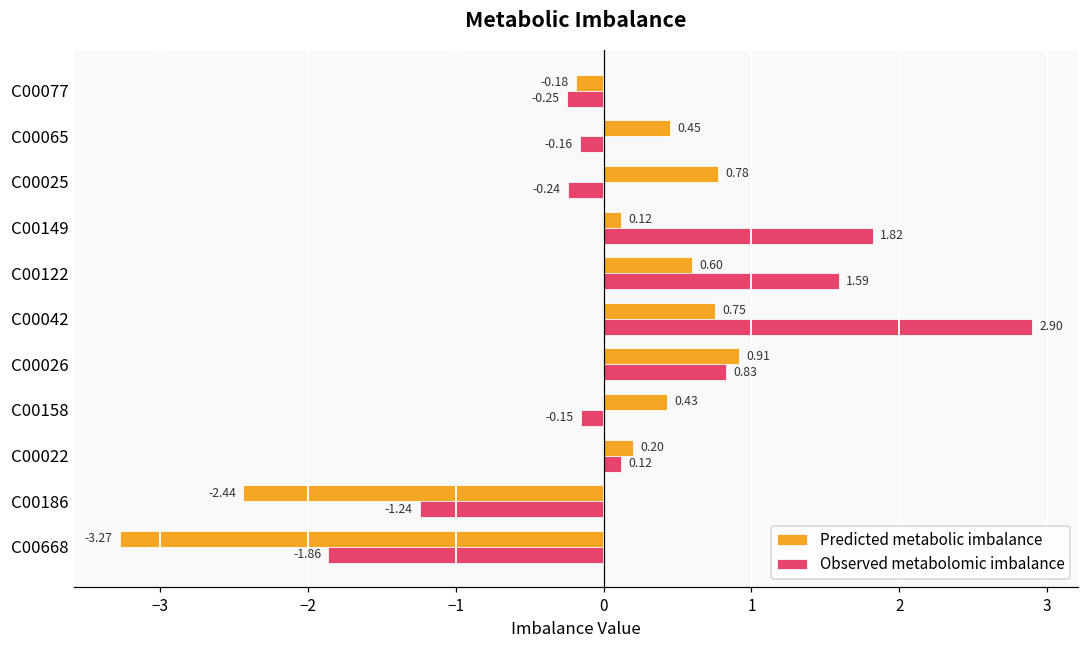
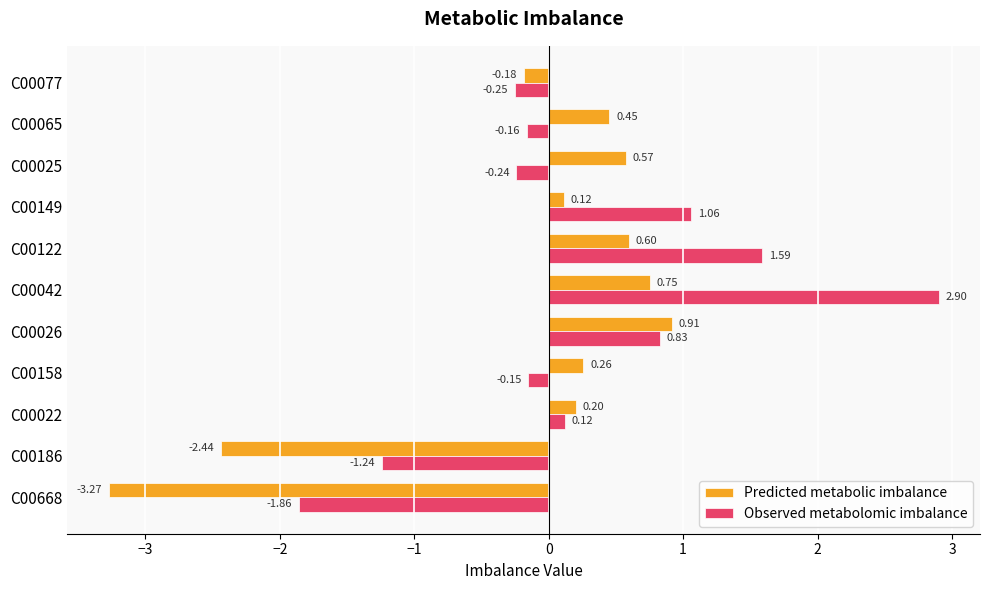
  {
    "Predicted metabolic imbalance": {
      "C00077": -0.18,
      "C00065": 0.45,
-     "C00025": 0.78,
+     "C00025": 0.57,
      "C00149": 0.12,
      "C00122": 0.60,
      "C00042": 0.75,
      "C00026": 0.91,
-     "C00158": 0.43,
+     "C00158": 0.26,
      "C00022": 0.20,
      "C00186": -2.44,
      "C00668": -3.27
    },
    "Observed metabolomic imbalance": {
      "C00077": -0.25,
      "C00065": -0.16,
      "C00025": -0.24,
-     "C00149": 1.82,
+     "C00149": 1.06,
      "C00122": 1.59,
      "C00042": 2.90,
      "C00026": 0.83,
      "C00158": -0.15,
      "C00022": 0.12,
      "C00186": -1.24,
      "C00668": -1.86
    }
  }
